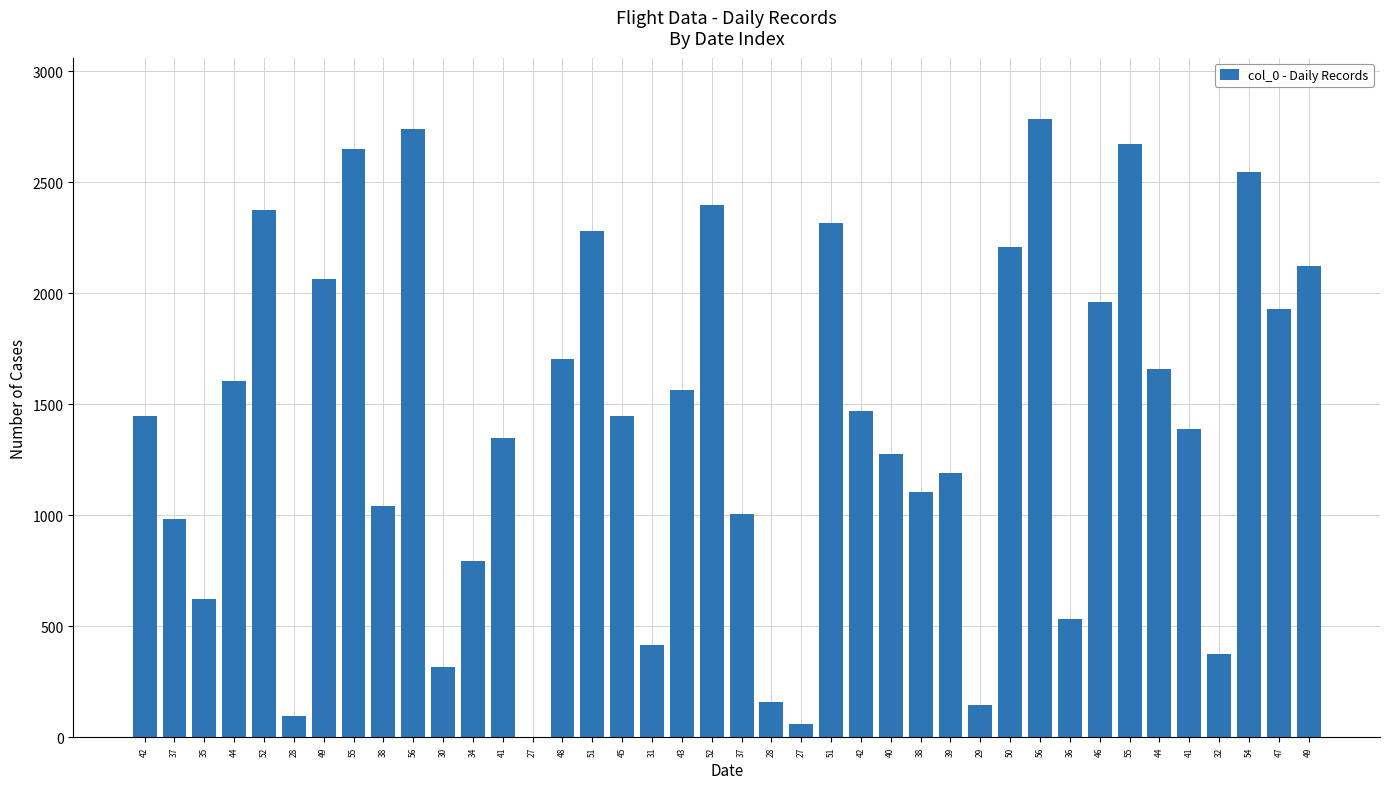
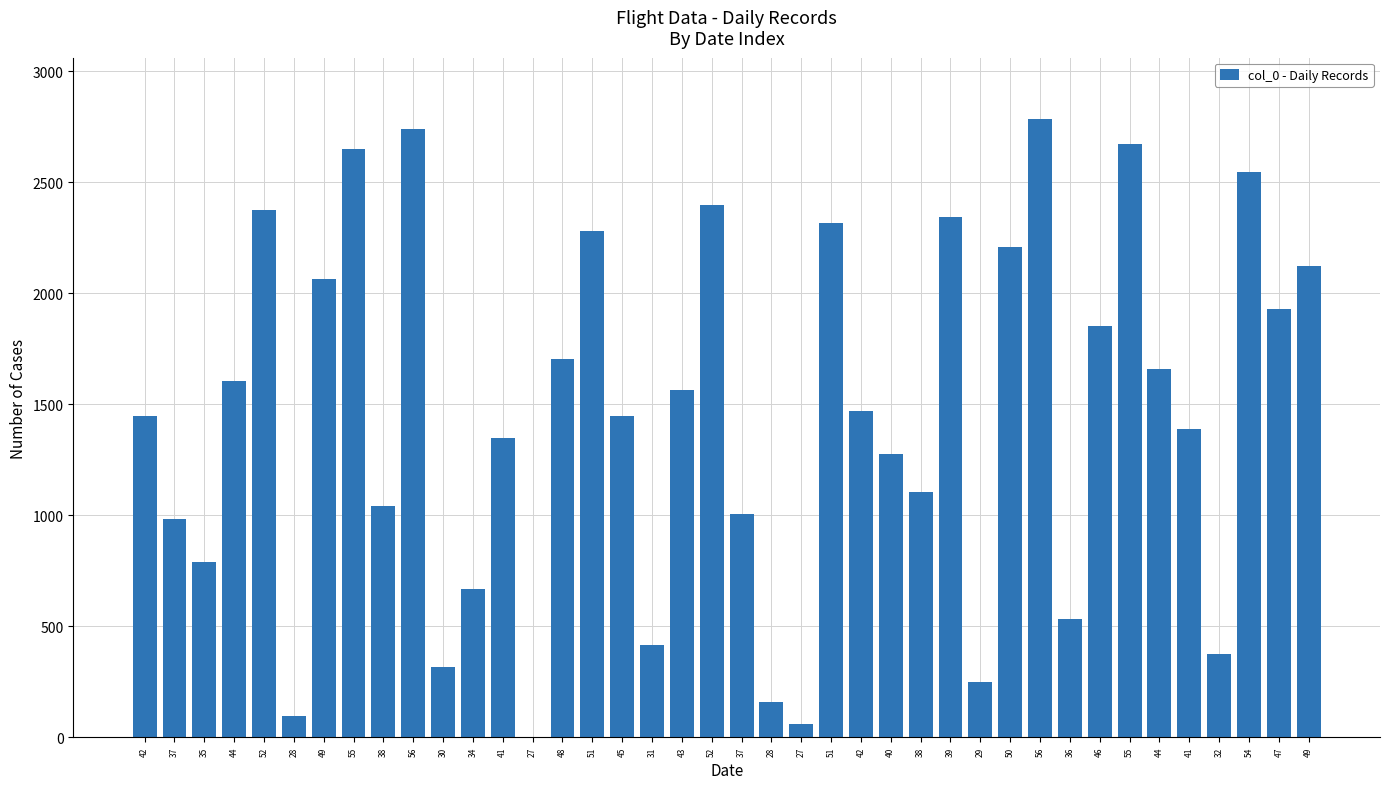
  {
-   "35": 620,
+   "35": 790,
    "30": 320,
-   "34": 790,
+   "34": 670,
    "48": 1700,
    "45": 1450,
    "31": 410,
    "43": 1560,
    "40": 1280,
-   "39": 1190,
-   "29": 140,
+   "39": 2340,
+   "29": 250,
    "50": 2210,
    "36": 530,
-   "46": 1960,
+   "46": 1850,
    "32": 370,
    "54": 2550,
    "47": 1930
  }
